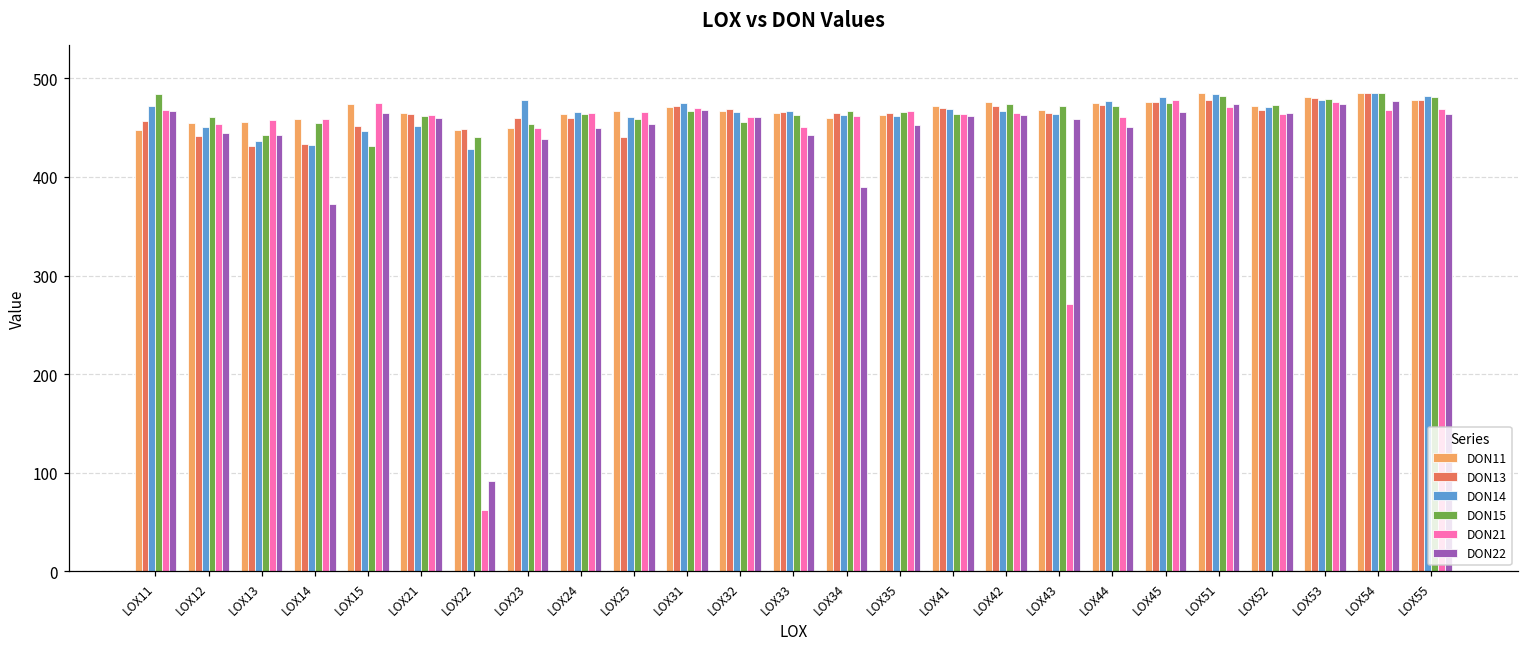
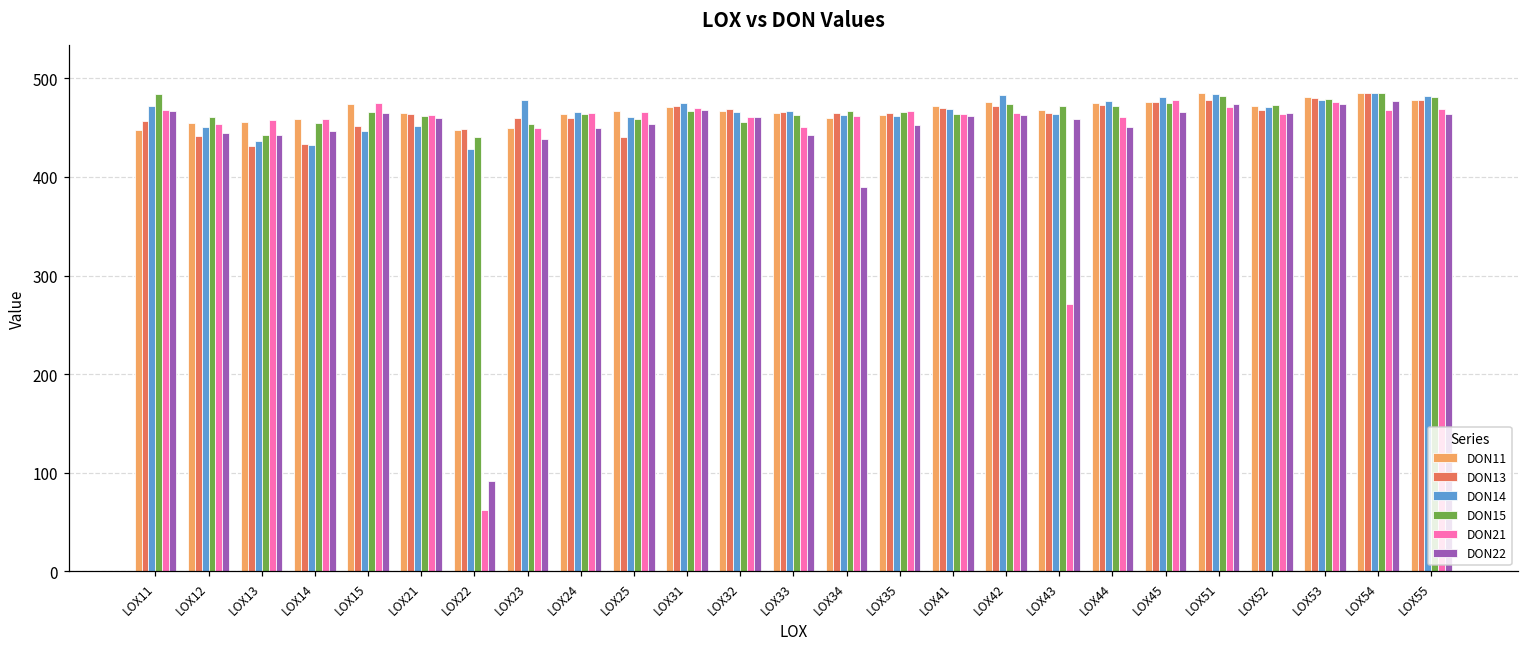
  {
    "DON14": {
      "LOX11": 470,
      "LOX12": 450,
      "LOX13": 440,
      "LOX14": 430,
      "LOX15": 450,
      "LOX21": 450,
      "LOX22": 430,
      "LOX23": 480,
      "LOX24": 470,
      "LOX25": 460,
      "LOX31": 480,
      "LOX32": 470,
      "LOX33": 470,
      "LOX34": 460,
      "LOX35": 460,
      "LOX41": 470,
-     "LOX42": 470,
+     "LOX42": 480,
      "LOX43": 460,
      "LOX44": 480,
      "LOX45": 480,
      "LOX51": 480,
      "LOX52": 470,
      "LOX53": 480,
      "LOX54": 480,
      "LOX55": 480
    },
    "DON15": {
      "LOX11": 480,
      "LOX12": 460,
      "LOX13": 440,
      "LOX14": 450,
-     "LOX15": 430,
+     "LOX15": 470,
      "LOX21": 460,
      "LOX22": 440,
      "LOX23": 450,
      "LOX24": 460,
      "LOX25": 460,
      "LOX31": 470,
      "LOX32": 460,
      "LOX33": 460,
      "LOX34": 470,
      "LOX35": 470,
      "LOX41": 460,
      "LOX42": 470,
      "LOX43": 470,
      "LOX44": 470,
      "LOX45": 480,
      "LOX51": 480,
      "LOX52": 470,
      "LOX53": 480,
      "LOX54": 490,
      "LOX55": 480
    },
    "DON21": {
      "LOX11": 470,
      "LOX12": 450,
      "LOX13": 460,
      "LOX14": 460,
      "LOX15": 470,
      "LOX21": 460,
      "LOX22": 60,
      "LOX23": 450,
      "LOX24": 470,
      "LOX25": 470,
      "LOX31": 470,
      "LOX32": 460,
      "LOX33": 450,
      "LOX34": 460,
      "LOX35": 470,
      "LOX41": 460,
      "LOX42": 460,
      "LOX43": 270,
      "LOX44": 460,
      "LOX45": 480,
      "LOX51": 470,
      "LOX52": 460,
      "LOX53": 480,
      "LOX54": 470,
      "LOX55": 470
    },
    "DON22": {
      "LOX11": 470,
      "LOX12": 440,
      "LOX13": 440,
-     "LOX14": 370,
+     "LOX14": 450,
      "LOX15": 460,
      "LOX21": 460,
      "LOX22": 90,
      "LOX23": 440,
      "LOX24": 450,
      "LOX25": 450,
      "LOX31": 470,
      "LOX32": 460,
      "LOX33": 440,
      "LOX34": 390,
      "LOX35": 450,
      "LOX41": 460,
      "LOX42": 460,
      "LOX43": 460,
      "LOX44": 450,
      "LOX45": 470,
      "LOX51": 470,
      "LOX52": 460,
      "LOX53": 470,
      "LOX54": 480,
      "LOX55": 460
    }
  }
